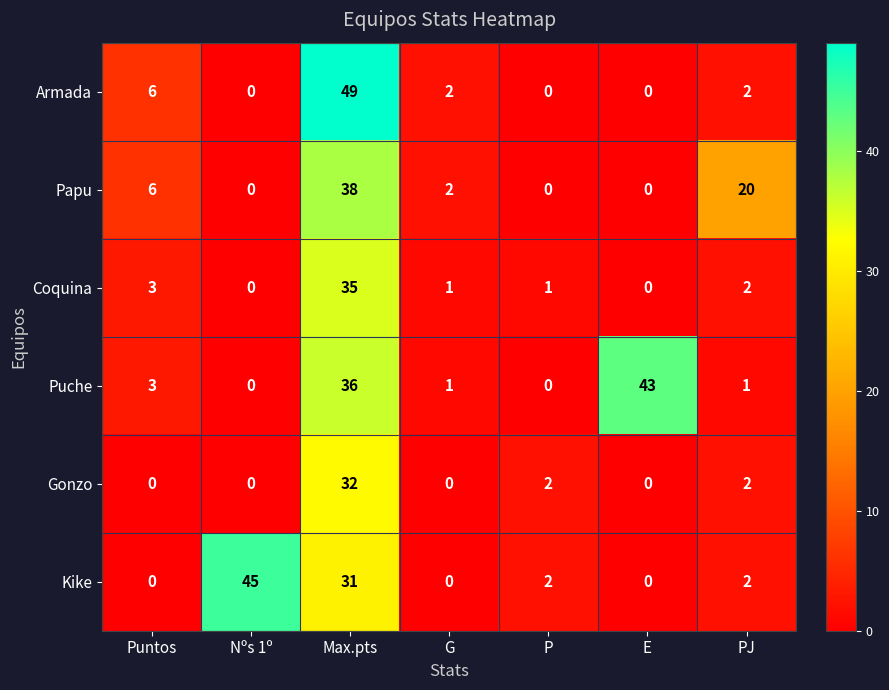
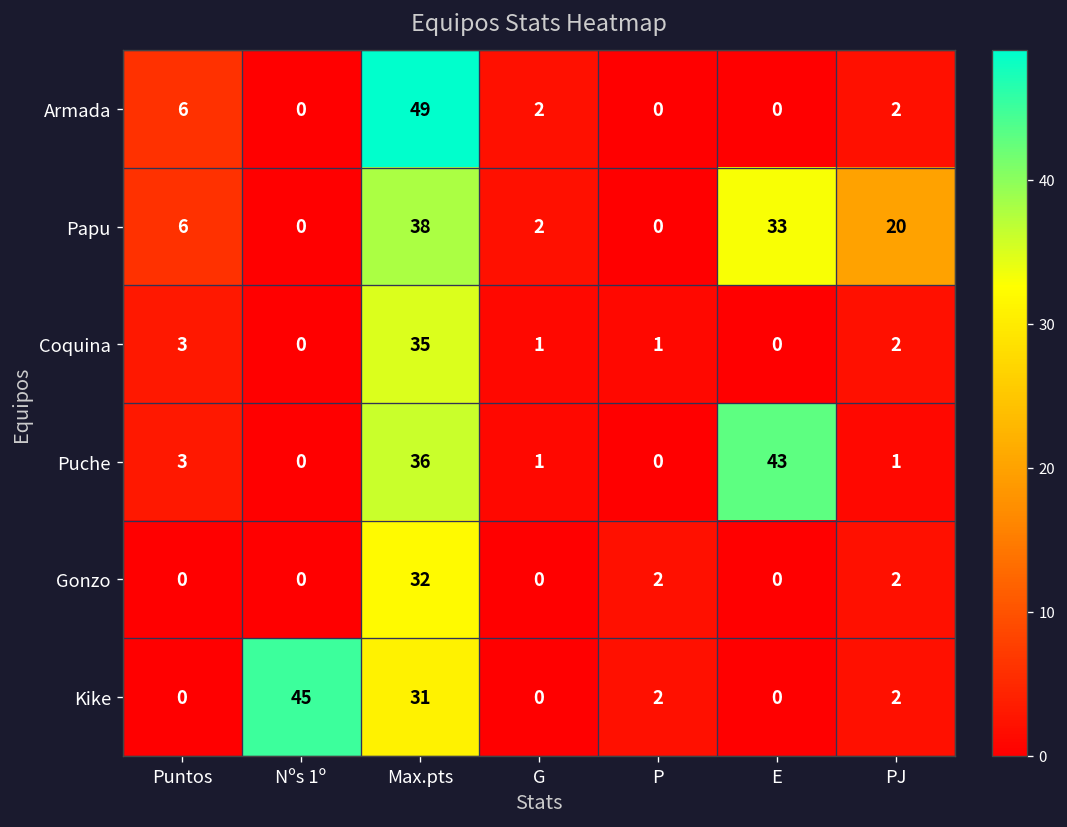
  {
    "Armada": {
      "Puntos": 6,
      "Nºs 1º": 0,
      "Max.pts": 49,
      "G": 2,
      "P": 0,
      "E": 0,
      "PJ": 2
    },
    "Papu": {
      "Puntos": 6,
      "Nºs 1º": 0,
      "Max.pts": 38,
      "G": 2,
      "P": 0,
-     "E": 0,
+     "E": 33,
      "PJ": 20
    },
    "Coquina": {
      "Puntos": 3,
      "Nºs 1º": 0,
      "Max.pts": 35,
      "G": 1,
      "P": 1,
      "E": 0,
      "PJ": 2
    },
    "Puche": {
      "Puntos": 3,
      "Nºs 1º": 0,
      "Max.pts": 36,
      "G": 1,
      "P": 0,
      "E": 43,
      "PJ": 1
    },
    "Gonzo": {
      "Puntos": 0,
      "Nºs 1º": 0,
      "Max.pts": 32,
      "G": 0,
      "P": 2,
      "E": 0,
      "PJ": 2
    },
    "Kike": {
      "Puntos": 0,
      "Nºs 1º": 45,
      "Max.pts": 31,
      "G": 0,
      "P": 2,
      "E": 0,
      "PJ": 2
    }
  }
